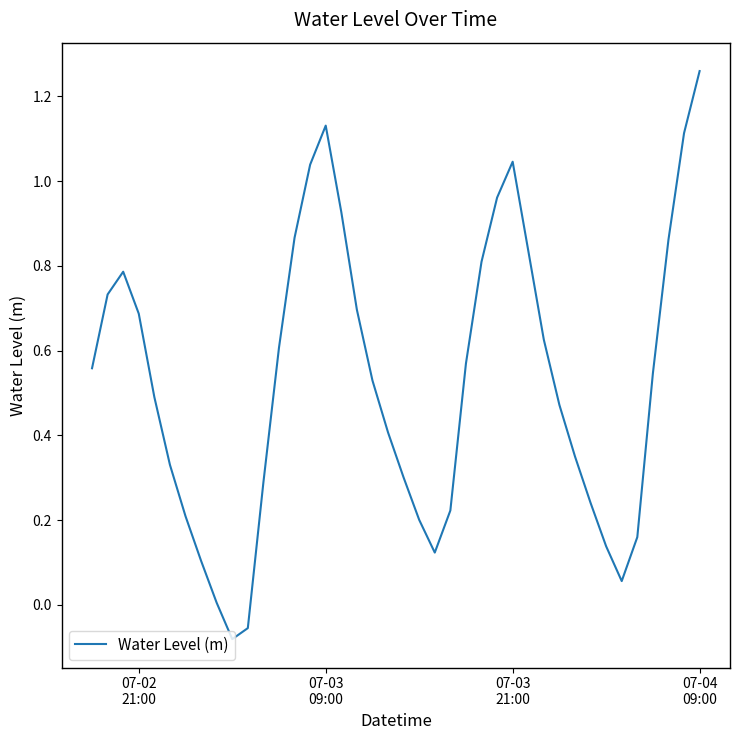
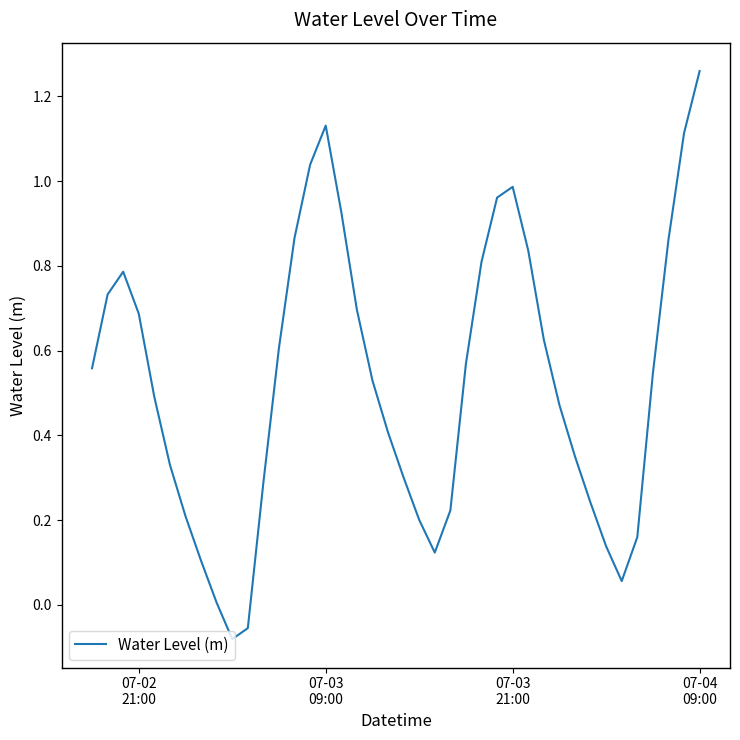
  {
    "07-02 21:00": 0.69,
    "07-03 09:00": 1.13,
-   "07-03 21:00": 1.05,
+   "07-03 21:00": 0.99,
    "07-04 09:00": 1.26
  }
